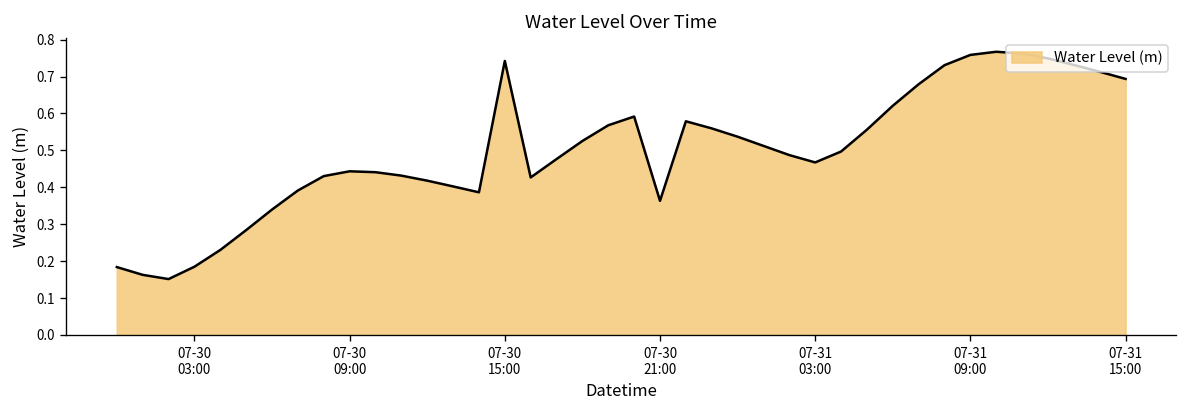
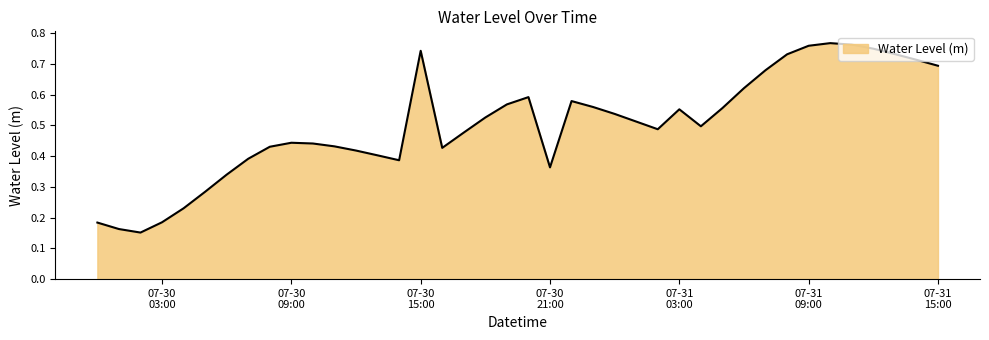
  {
    "07-30 03:00": 0.18,
    "07-30 09:00": 0.44,
    "07-30 15:00": 0.74,
    "07-30 21:00": 0.36,
-   "07-31 03:00": 0.47,
+   "07-31 03:00": 0.55,
    "07-31 09:00": 0.76,
    "07-31 15:00": 0.69
  }
